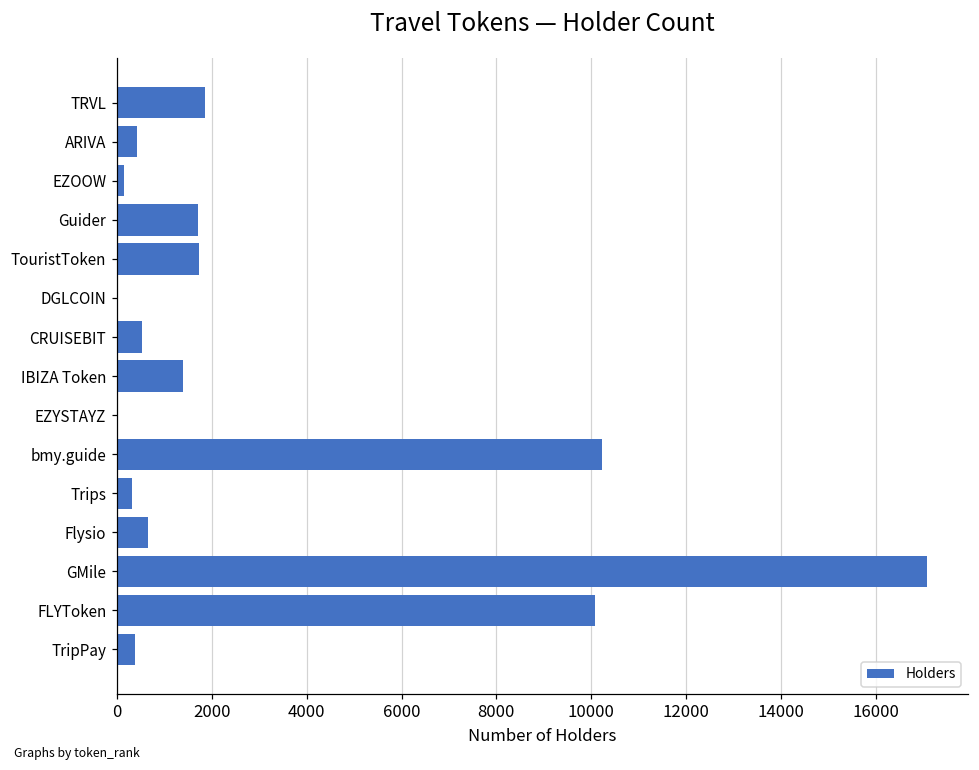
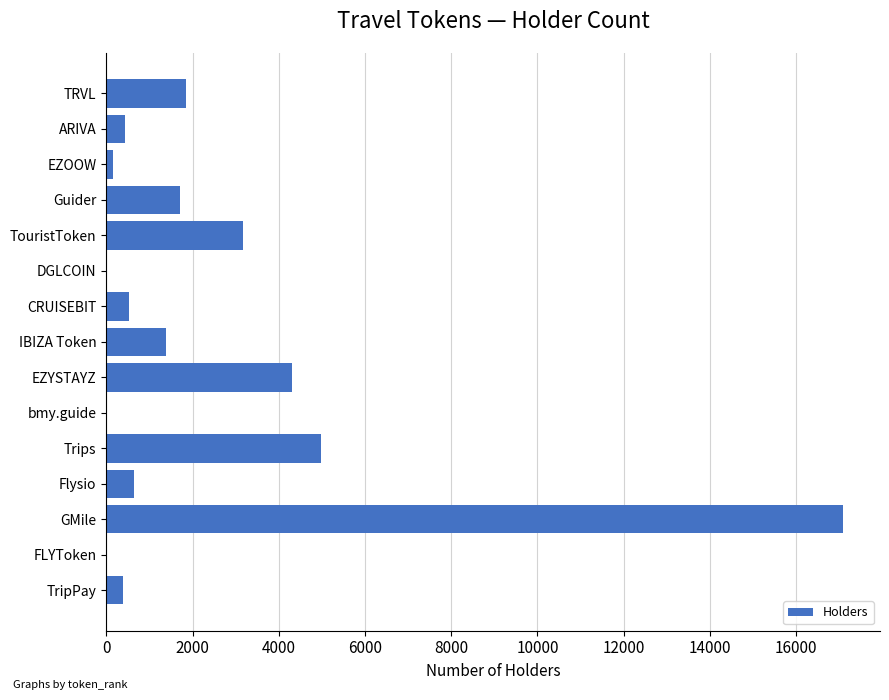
  {
    "TRVL": 1900,
    "ARIVA": 400,
    "EZOOW": 100,
    "Guider": 1700,
-   "TouristToken": 1700,
+   "TouristToken": 3200,
    "CRUISEBIT": 500,
    "IBIZA Token": 1400,
-   "EZYSTAYZ": 0,
-   "bmy.guide": 10200,
-   "Trips": 300,
+   "EZYSTAYZ": 4300,
+   "bmy.guide": 0,
+   "Trips": 5000,
    "Flysio": 600,
    "GMile": 17100,
-   "FLYToken": 10100,
+   "FLYToken": 0,
    "TripPay": 400
  }
